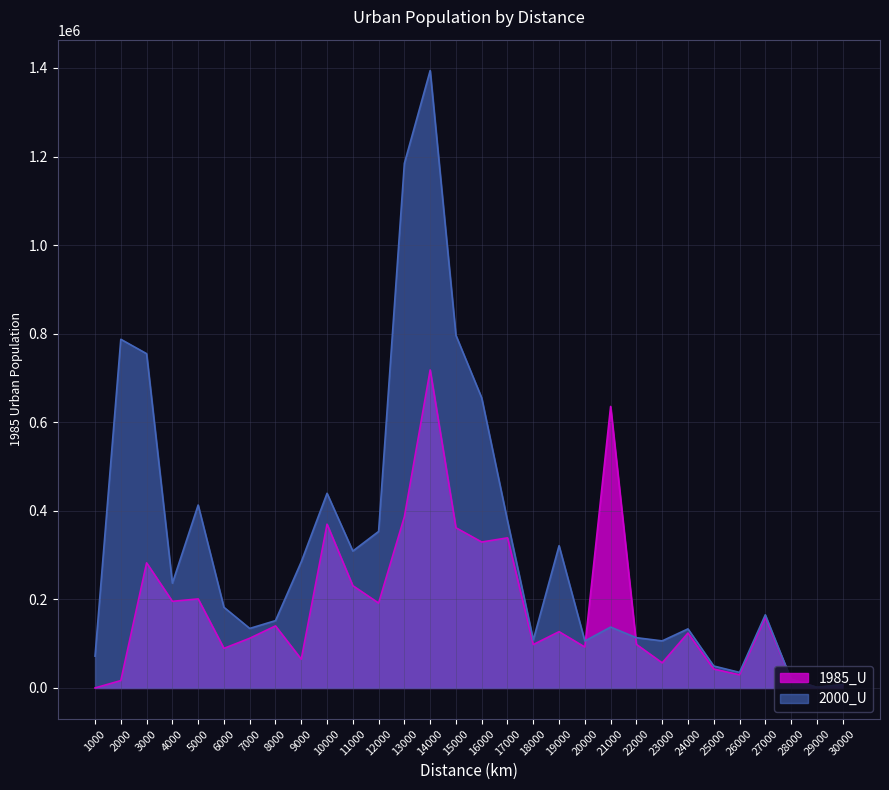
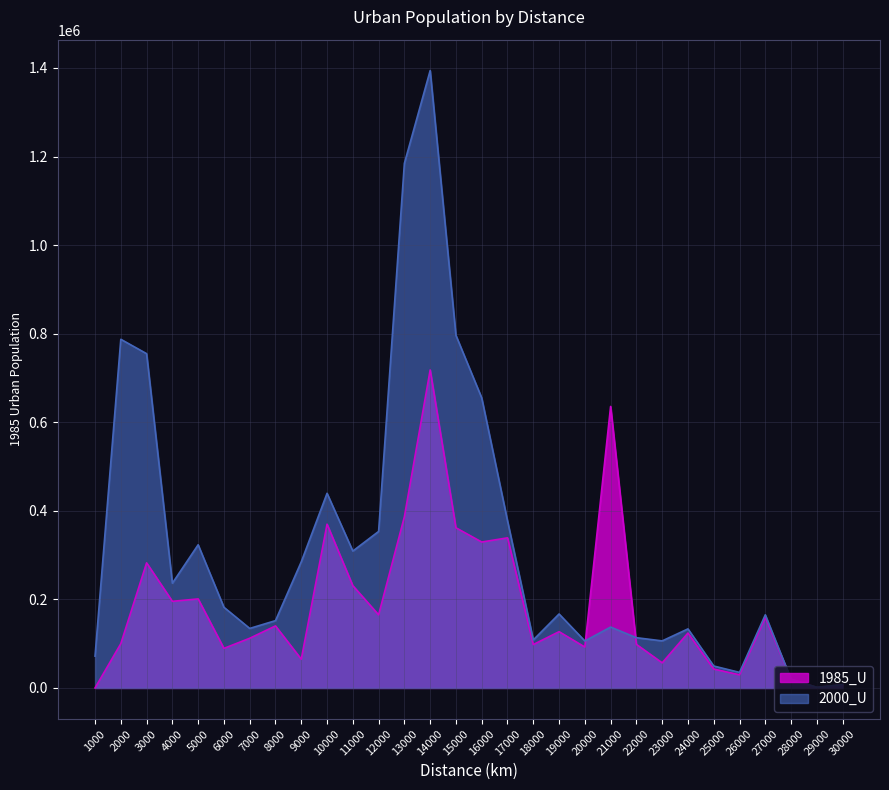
  {
    "1985_U": {
      "1000": 0,
-     "2000": 20000,
+     "2000": 100000,
      "3000": 280000,
      "4000": 200000,
      "5000": 200000,
      "6000": 90000,
      "7000": 110000,
      "8000": 140000,
      "9000": 60000,
      "10000": 370000,
      "11000": 230000,
-     "12000": 190000,
+     "12000": 170000,
      "13000": 390000,
      "14000": 720000,
      "15000": 360000,
      "16000": 330000,
      "17000": 340000,
      "18000": 100000,
      "19000": 130000,
      "20000": 90000,
      "21000": 640000,
      "22000": 100000,
      "23000": 60000,
      "24000": 120000,
      "25000": 40000,
      "27000": 160000
    },
    "2000_U": {
      "1000": 70000,
      "2000": 790000,
      "3000": 750000,
      "4000": 240000,
-     "5000": 410000,
+     "5000": 320000,
      "6000": 180000,
      "7000": 130000,
      "8000": 150000,
      "9000": 280000,
      "10000": 440000,
      "11000": 310000,
      "12000": 350000,
      "13000": 1180000,
      "14000": 1390000,
      "15000": 800000,
      "16000": 650000,
      "17000": 380000,
      "18000": 110000,
-     "19000": 320000,
+     "19000": 170000,
      "20000": 110000,
      "21000": 140000,
      "22000": 110000,
      "23000": 110000,
      "24000": 130000,
      "25000": 50000,
      "27000": 170000
    }
  }
